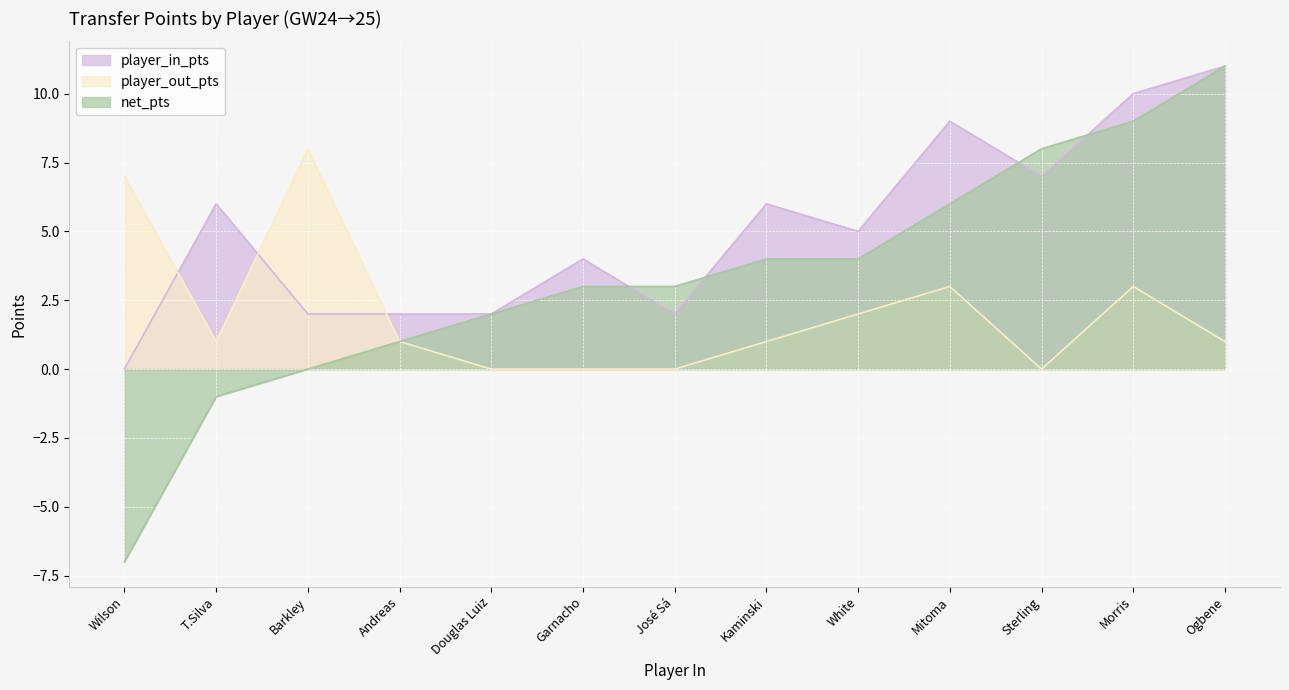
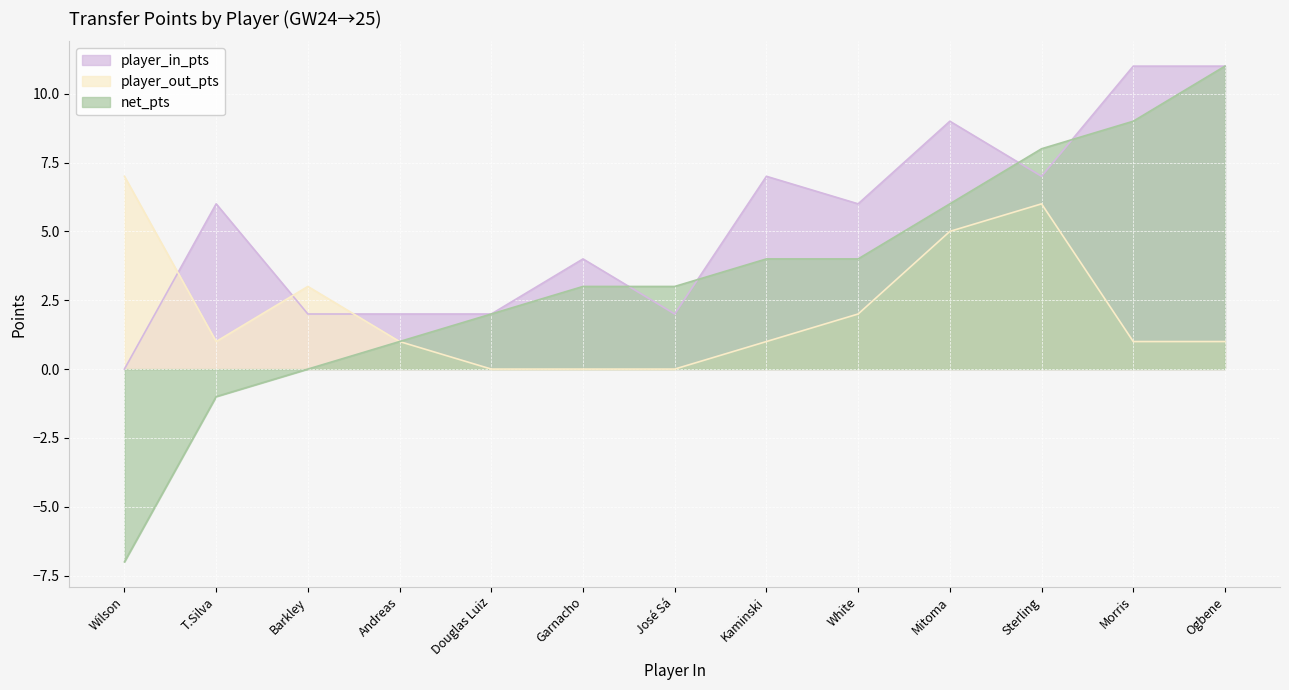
  {
    "player_in_pts": {
      "T.Silva": 6,
      "Barkley": 2,
      "Andreas": 2,
      "Garnacho": 4,
      "José Sá": 2,
-     "Kaminski": 6,
-     "White": 5,
+     "Kaminski": 7,
+     "White": 6,
      "Mitoma": 9,
      "Sterling": 7,
-     "Morris": 10
+     "Morris": 11
    },
    "player_out_pts": {
      "Wilson": 7,
      "T.Silva": 1,
-     "Barkley": 8,
+     "Barkley": 3,
      "Douglas Luiz": 0,
      "Garnacho": 0,
      "José Sá": 0,
      "Kaminski": 1,
      "White": 2,
-     "Mitoma": 3,
-     "Sterling": 0,
-     "Morris": 3,
+     "Mitoma": 5,
+     "Sterling": 6,
+     "Morris": 1,
      "Ogbene": 1
    }
  }
